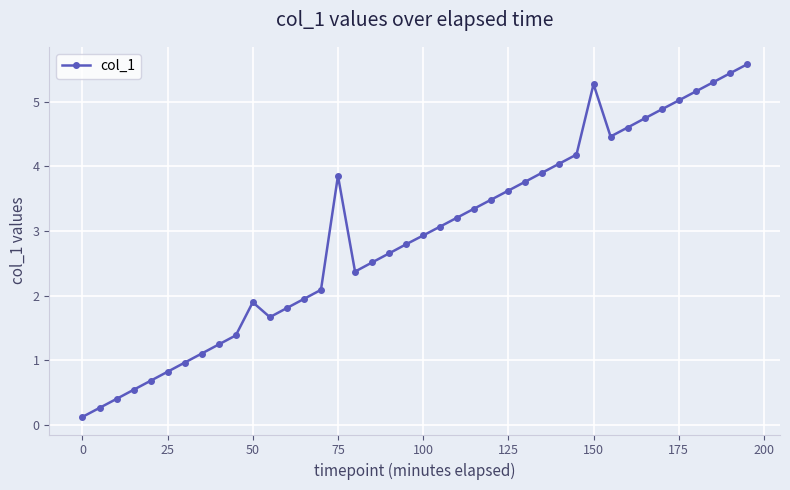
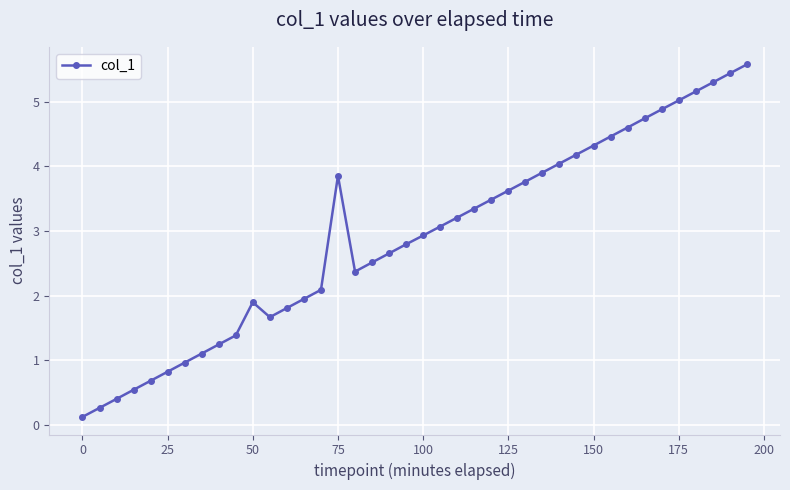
  {
    "0": 0.1,
    "25": 0.8,
    "50": 1.9,
    "75": 3.9,
    "100": 2.9,
    "125": 3.6,
-   "150": 5.3,
+   "150": 4.3,
    "175": 5.0
  }
